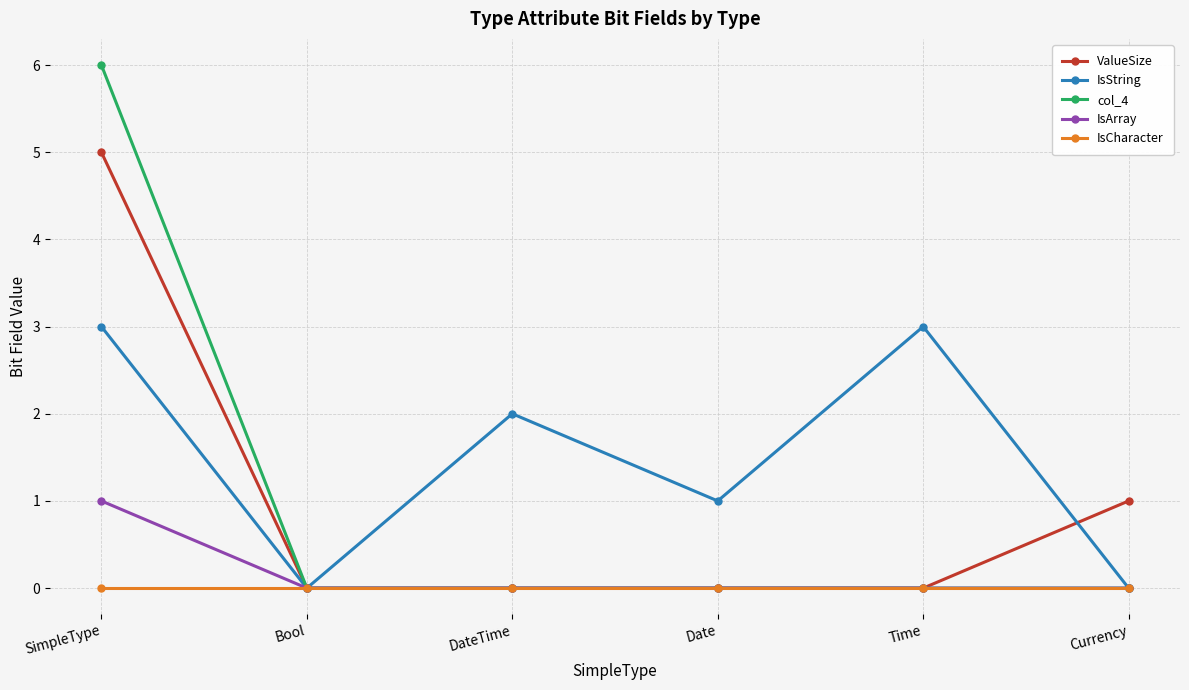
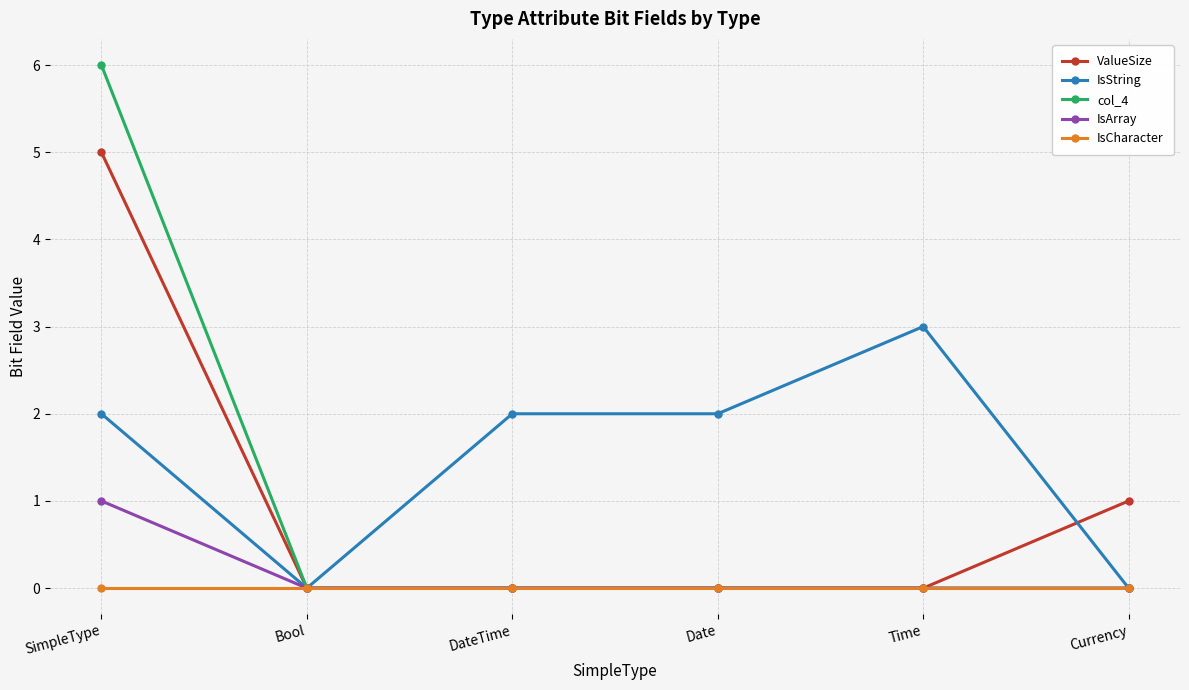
  {
    "ValueSize": {
      "SimpleType": 5,
      "Currency": 1
    },
    "IsString": {
-     "SimpleType": 3,
+     "SimpleType": 2,
      "DateTime": 2,
-     "Date": 1,
+     "Date": 2,
      "Time": 3
    },
    "col_4": {
      "SimpleType": 6
    },
    "IsArray": {
      "SimpleType": 1
    },
    "IsCharacter": {
      "SimpleType": 0
    }
  }
